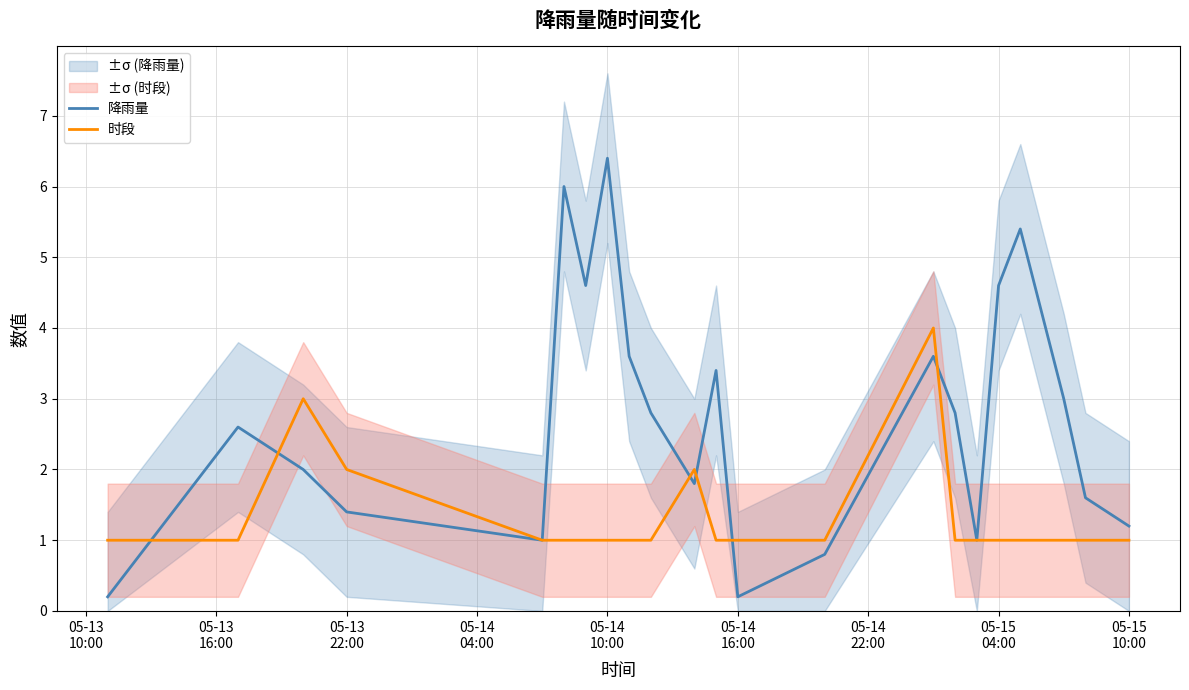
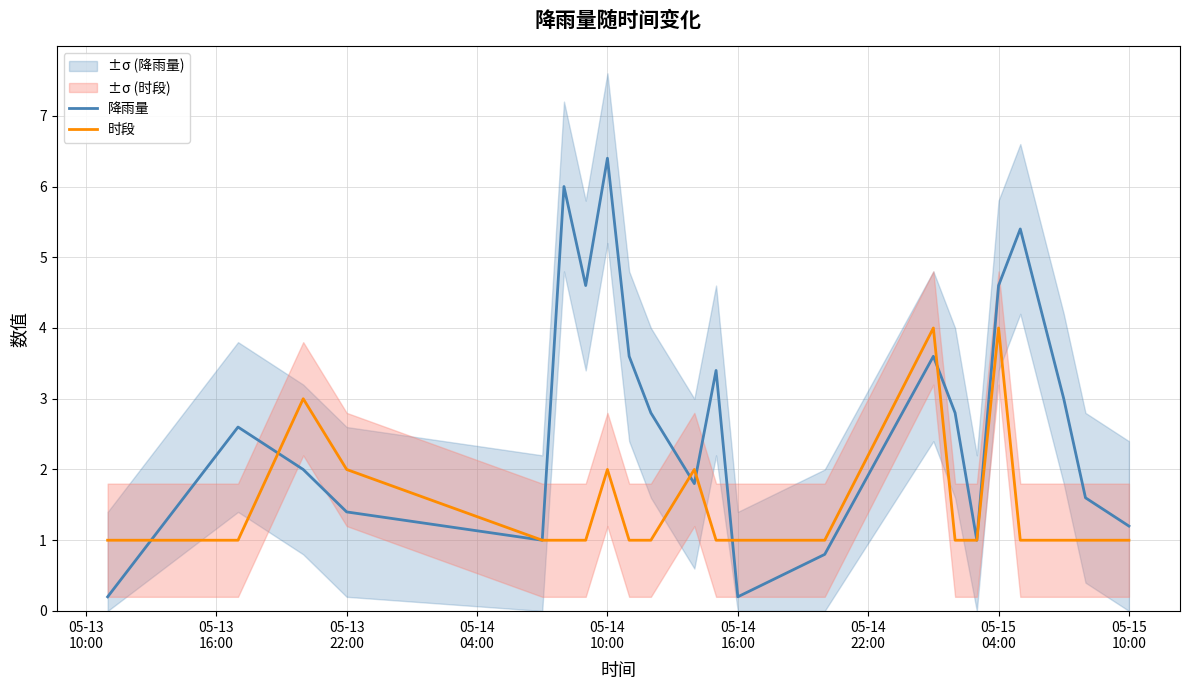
  {
    "时段": {
      "05-13 22:00": 2,
-     "05-14 10:00": 1,
+     "05-14 10:00": 2,
      "05-14 16:00": 1,
-     "05-15 04:00": 1,
+     "05-15 04:00": 4,
      "05-15 10:00": 1
    }
  }
